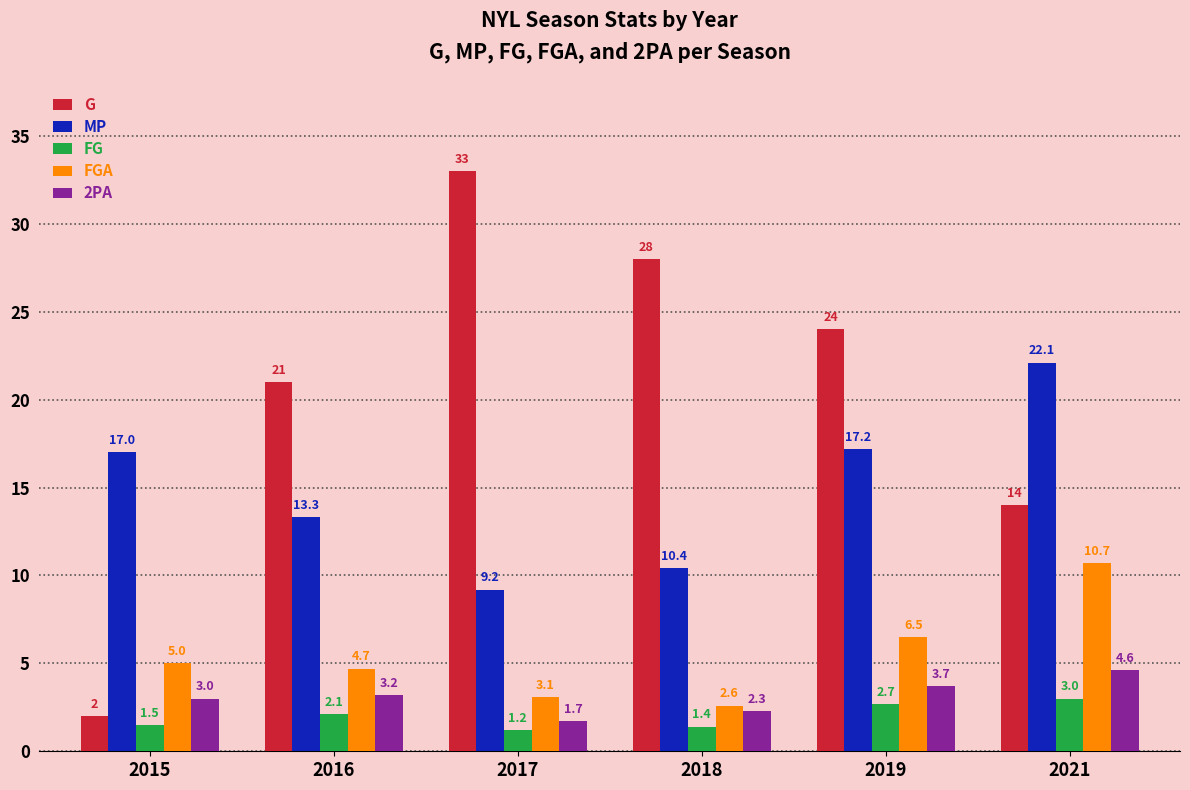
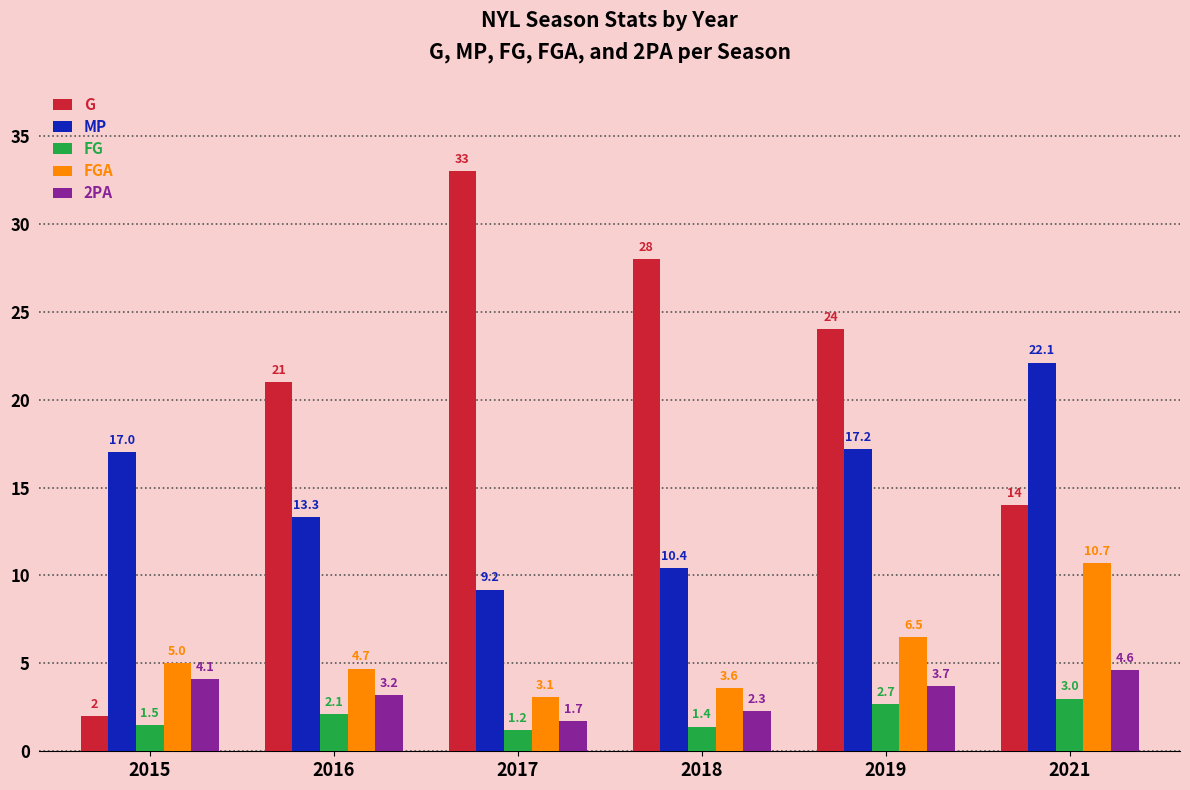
  {
    "G": {
      "2015": 2,
      "2016": 21,
      "2017": 33,
      "2018": 28,
      "2019": 24,
      "2021": 14
    },
    "MP": {
      "2015": 17.0,
      "2016": 13.3,
      "2017": 9.2,
      "2018": 10.4,
      "2019": 17.2,
      "2021": 22.1
    },
    "FG": {
      "2015": 1.5,
      "2016": 2.1,
      "2017": 1.2,
      "2018": 1.4,
      "2019": 2.7,
      "2021": 3.0
    },
    "FGA": {
      "2015": 5.0,
      "2016": 4.7,
      "2017": 3.1,
-     "2018": 2.6,
+     "2018": 3.6,
      "2019": 6.5,
      "2021": 10.7
    },
    "2PA": {
-     "2015": 3.0,
+     "2015": 4.1,
      "2016": 3.2,
      "2017": 1.7,
      "2018": 2.3,
      "2019": 3.7,
      "2021": 4.6
    }
  }
